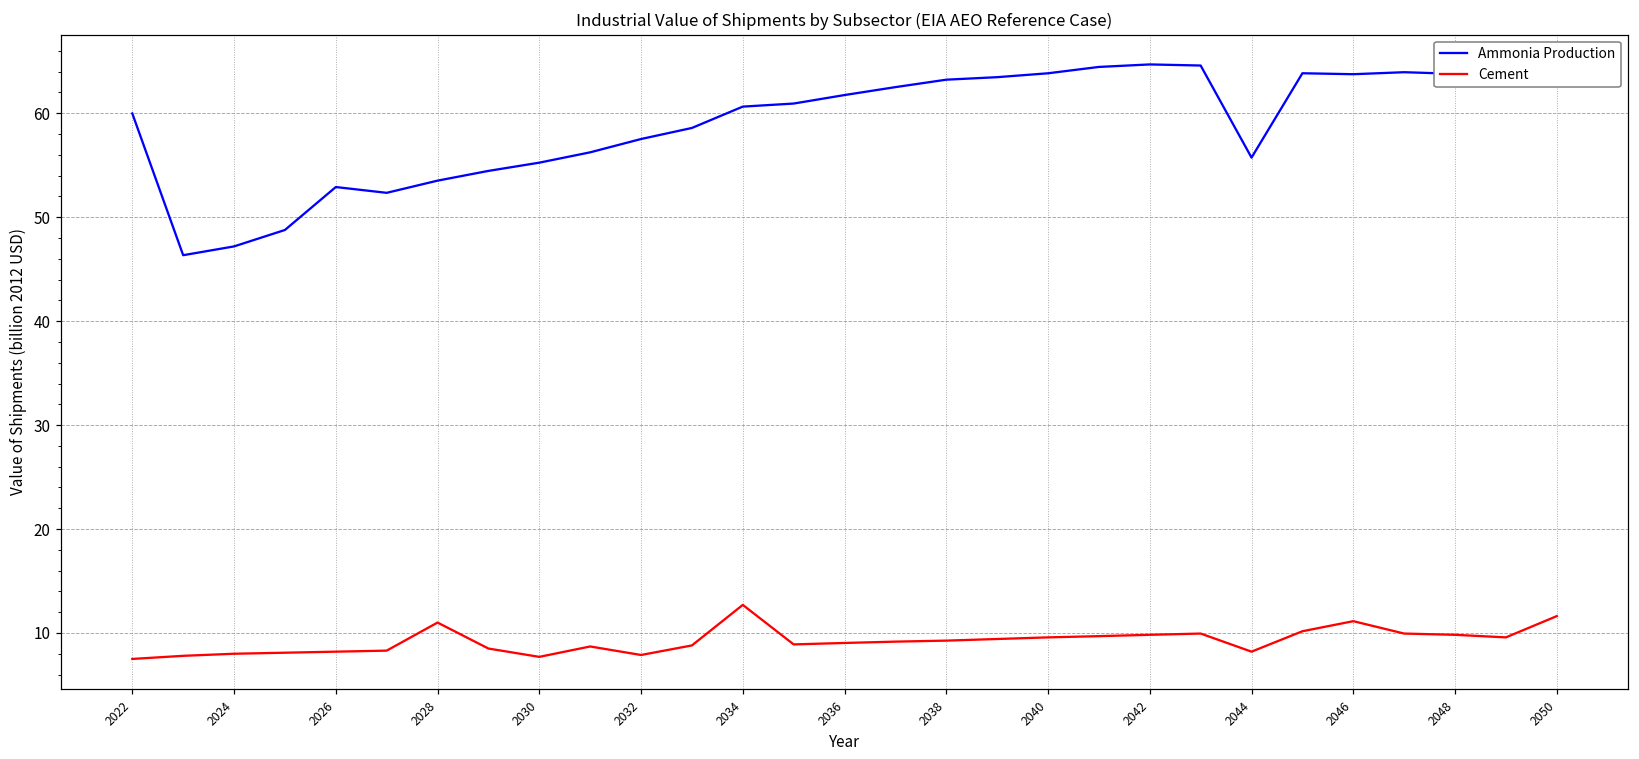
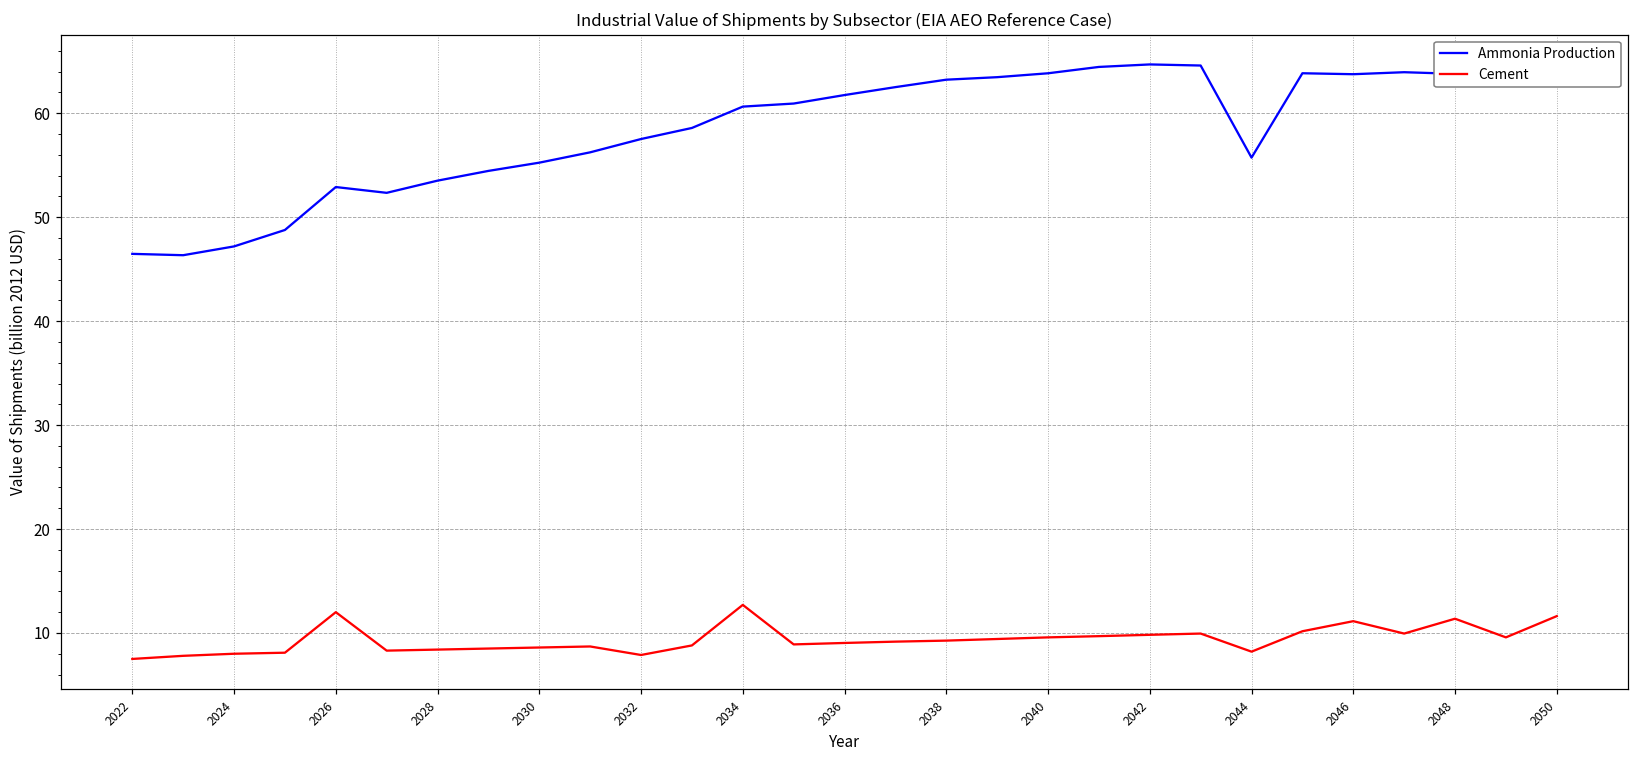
  {
    "Ammonia Production": {
-     "2022": 60,
+     "2022": 46,
      "2024": 47,
      "2026": 53,
      "2028": 54,
      "2030": 55,
      "2032": 58,
      "2034": 61,
      "2036": 62,
      "2038": 63,
      "2040": 64,
      "2042": 65,
      "2044": 56,
      "2046": 64
    },
    "Cement": {
      "2022": 8,
      "2024": 8,
-     "2026": 8,
-     "2028": 11,
-     "2030": 8,
+     "2026": 12,
+     "2028": 8,
+     "2030": 9,
      "2032": 8,
      "2034": 13,
      "2036": 9,
      "2038": 9,
      "2040": 10,
      "2042": 10,
      "2044": 8,
      "2046": 11,
-     "2048": 10,
+     "2048": 11,
      "2050": 12
    }
  }
